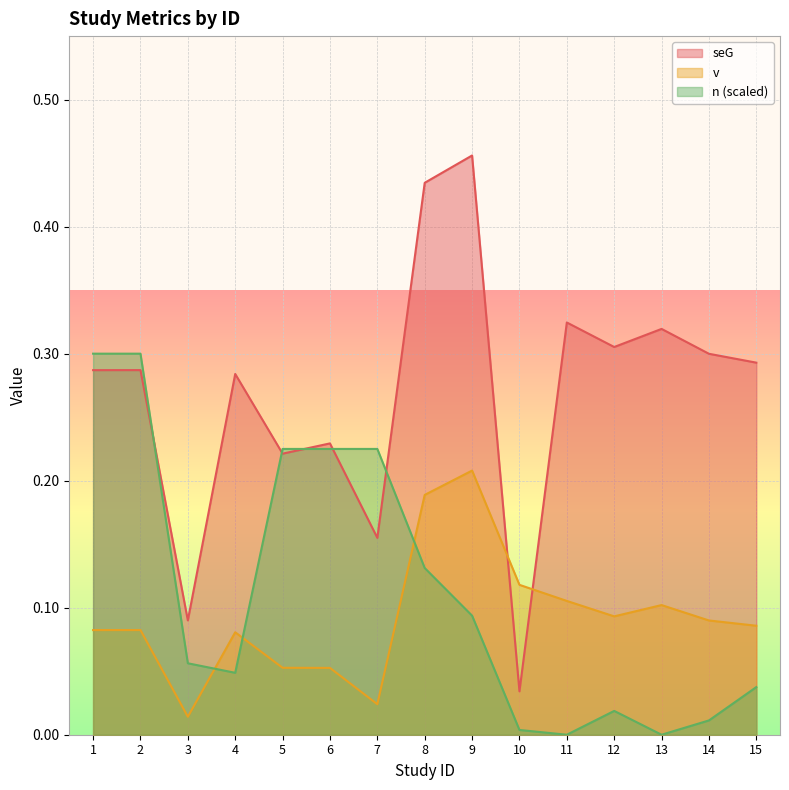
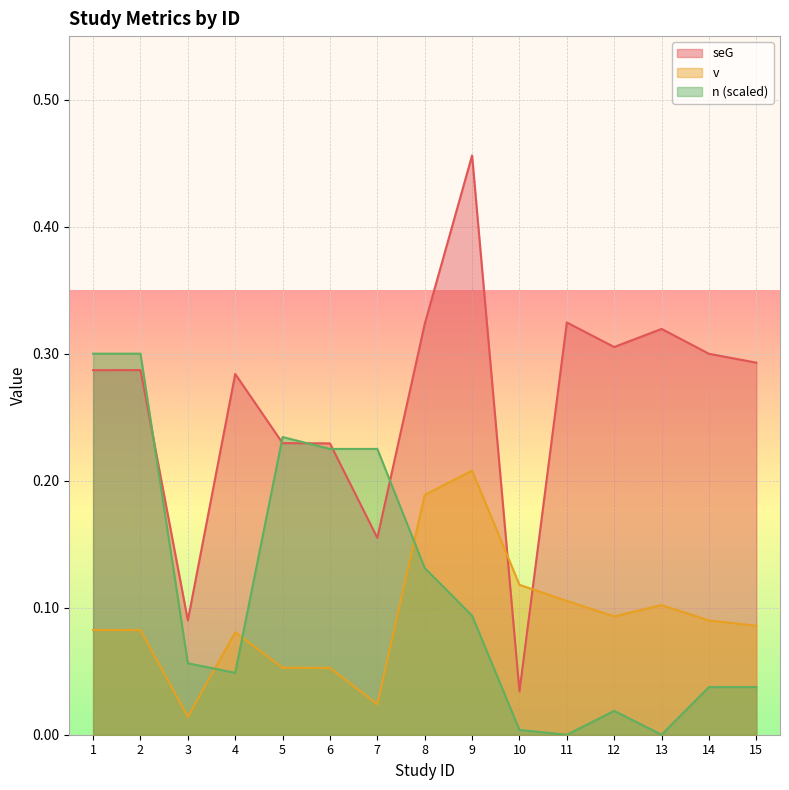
  {
    "seG": {
      "1": 0.287,
      "2": 0.287,
      "3": 0.090,
      "4": 0.284,
-     "5": 0.221,
+     "5": 0.230,
      "6": 0.229,
      "7": 0.155,
-     "8": 0.435,
+     "8": 0.323,
      "9": 0.456,
      "10": 0.034,
      "11": 0.325,
      "12": 0.305,
      "13": 0.319,
      "14": 0.300,
      "15": 0.293
    },
    "v": {
      "1": 0.082,
      "2": 0.082,
      "3": 0.014,
      "4": 0.081,
      "5": 0.053,
      "6": 0.053,
      "7": 0.024,
      "8": 0.189,
      "9": 0.208,
      "10": 0.118,
      "11": 0.105,
      "12": 0.093,
      "13": 0.102,
      "14": 0.090,
      "15": 0.086
    },
    "n (scaled)": {
      "1": 0.300,
      "2": 0.300,
      "3": 0.056,
      "4": 0.049,
-     "5": 0.225,
+     "5": 0.234,
      "6": 0.225,
      "7": 0.225,
      "8": 0.131,
      "9": 0.094,
      "10": 0.004,
      "11": 0.000,
      "12": 0.019,
      "13": 0.000,
-     "14": 0.011,
+     "14": 0.038,
      "15": 0.038
    }
  }
